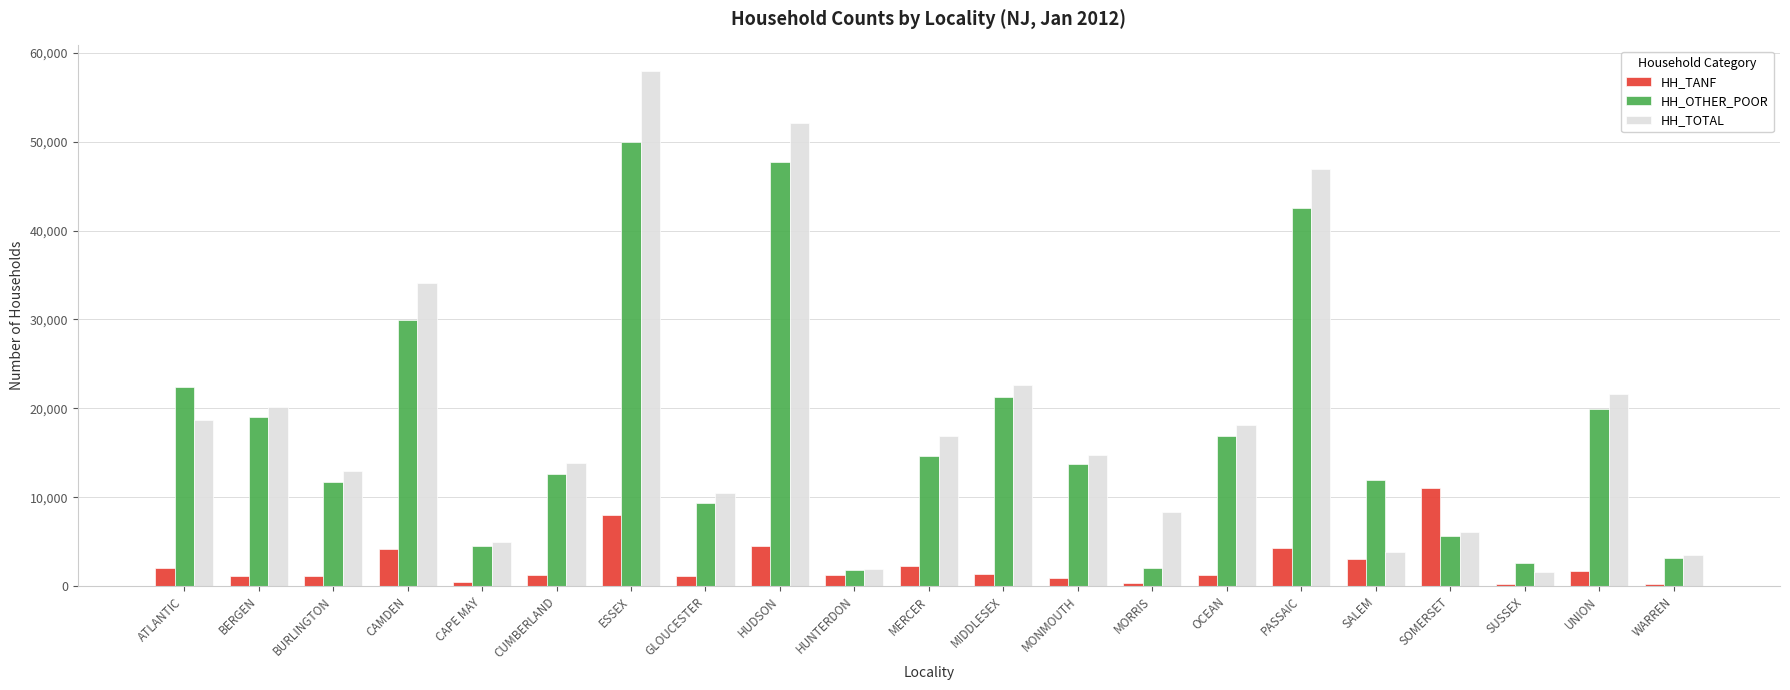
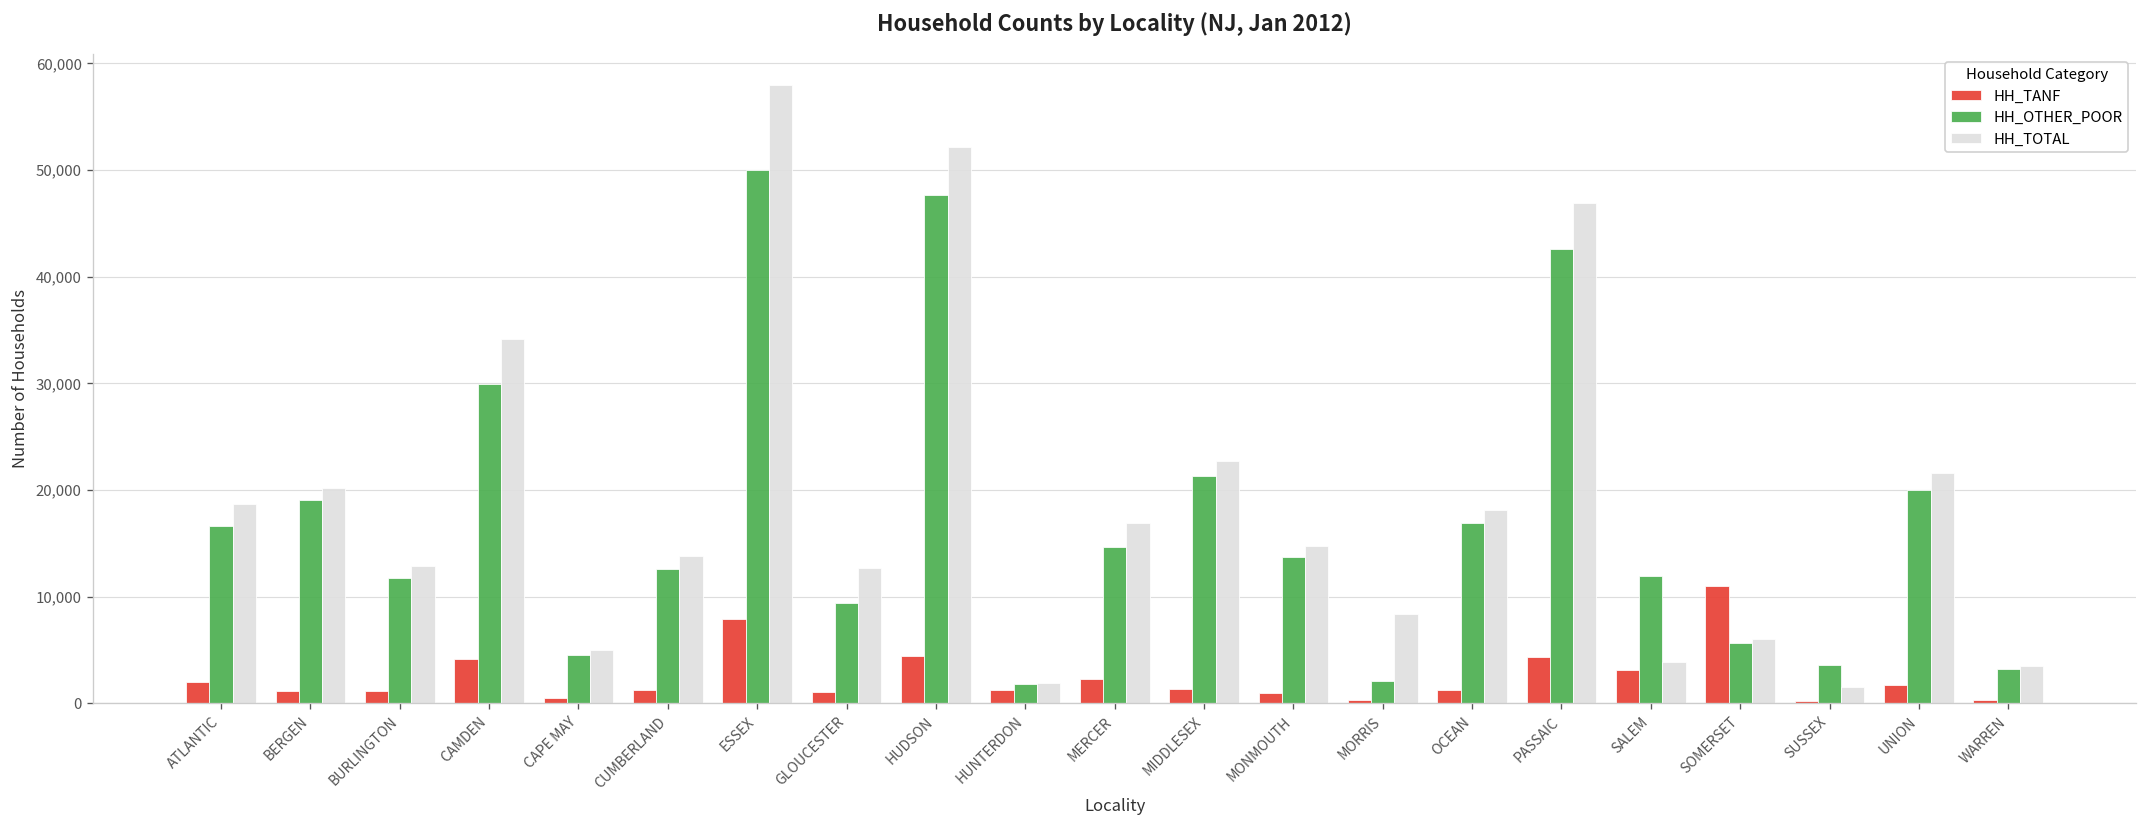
  {
    "HH_TANF": {
      "ATLANTIC": "2,000",
      "BERGEN": "1,000",
      "BURLINGTON": "1,000",
      "CAMDEN": "4,000",
      "CAPE MAY": "0",
      "CUMBERLAND": "1,000",
      "ESSEX": "8,000",
      "GLOUCESTER": "1,000",
      "HUDSON": "4,000",
      "HUNTERDON": "1,000",
      "MERCER": "2,000",
      "MIDDLESEX": "1,000",
      "MONMOUTH": "1,000",
      "MORRIS": "0",
      "OCEAN": "1,000",
      "PASSAIC": "4,000",
      "SALEM": "3,000",
      "SOMERSET": "11,000",
      "UNION": "2,000"
    },
    "HH_OTHER_POOR": {
-     "ATLANTIC": "22,000",
+     "ATLANTIC": "17,000",
      "BERGEN": "19,000",
      "BURLINGTON": "12,000",
      "CAMDEN": "30,000",
      "CAPE MAY": "5,000",
      "CUMBERLAND": "13,000",
      "ESSEX": "50,000",
      "GLOUCESTER": "9,000",
      "HUDSON": "48,000",
      "HUNTERDON": "2,000",
      "MERCER": "15,000",
      "MIDDLESEX": "21,000",
      "MONMOUTH": "14,000",
      "MORRIS": "2,000",
      "OCEAN": "17,000",
      "PASSAIC": "43,000",
      "SALEM": "12,000",
      "SOMERSET": "6,000",
-     "SUSSEX": "3,000",
+     "SUSSEX": "4,000",
      "UNION": "20,000",
      "WARREN": "3,000"
    },
    "HH_TOTAL": {
      "ATLANTIC": "19,000",
      "BERGEN": "20,000",
      "BURLINGTON": "13,000",
      "CAMDEN": "34,000",
      "CAPE MAY": "5,000",
      "CUMBERLAND": "14,000",
      "ESSEX": "58,000",
-     "GLOUCESTER": "10,000",
+     "GLOUCESTER": "13,000",
      "HUDSON": "52,000",
      "HUNTERDON": "2,000",
      "MERCER": "17,000",
      "MIDDLESEX": "23,000",
      "MONMOUTH": "15,000",
      "MORRIS": "8,000",
      "OCEAN": "18,000",
      "PASSAIC": "47,000",
      "SALEM": "4,000",
      "SOMERSET": "6,000",
      "SUSSEX": "2,000",
      "UNION": "22,000",
      "WARREN": "3,000"
    }
  }
